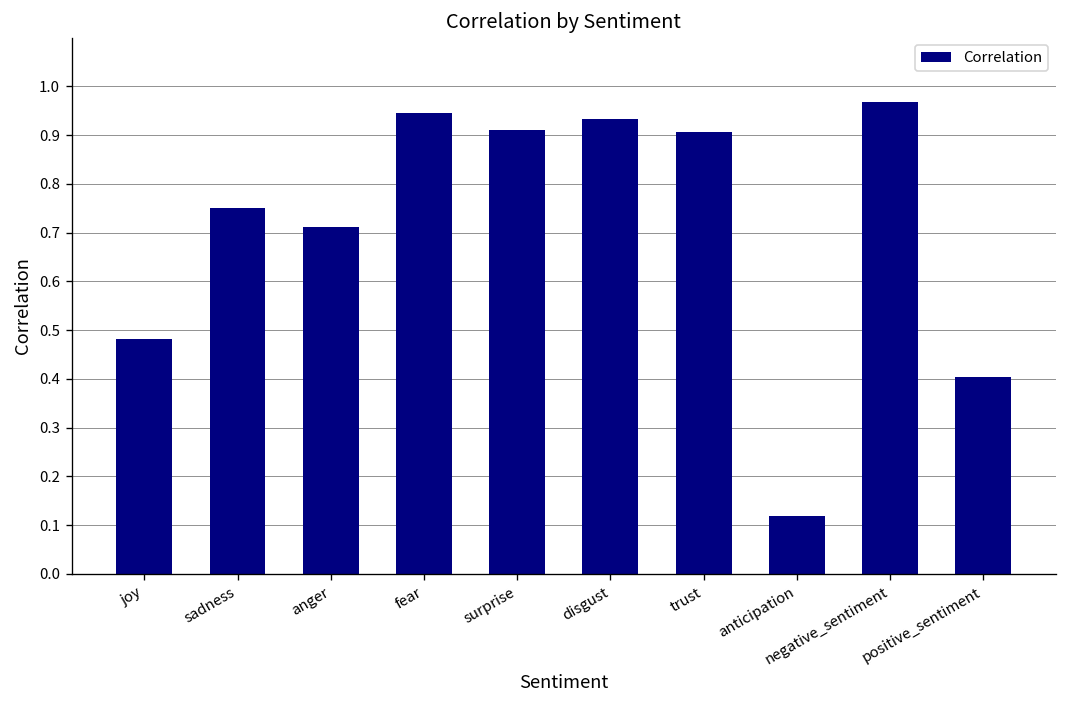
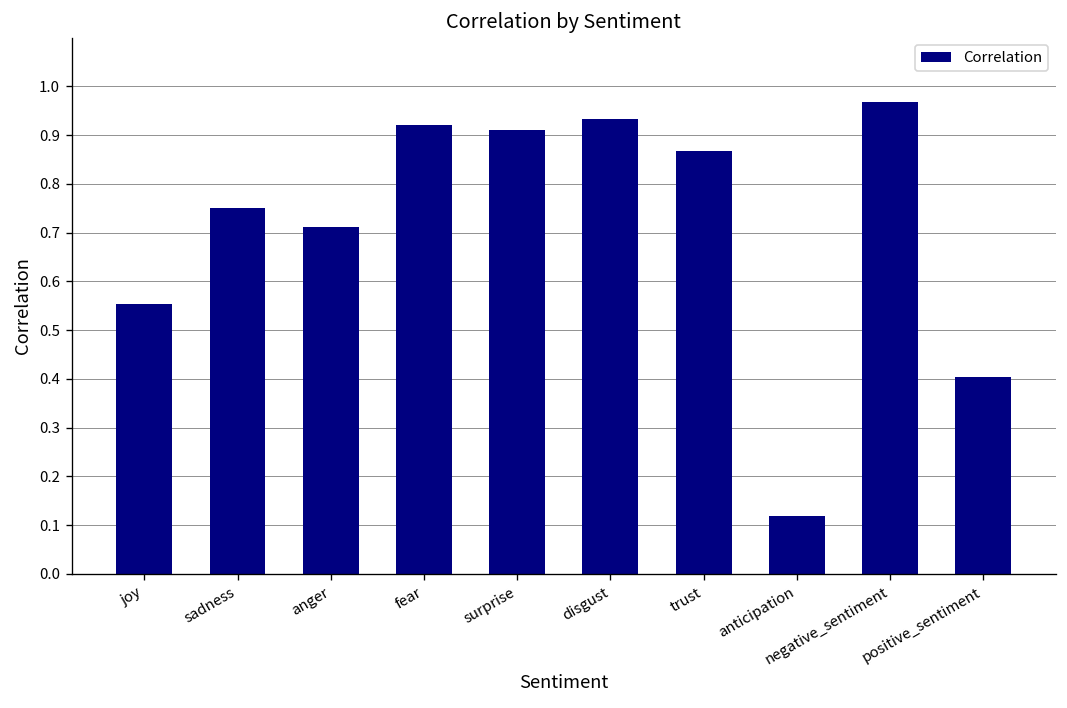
  {
-   "joy": 0.48,
+   "joy": 0.55,
    "sadness": 0.75,
    "anger": 0.71,
-   "fear": 0.94,
+   "fear": 0.92,
    "surprise": 0.91,
    "disgust": 0.93,
-   "trust": 0.91,
+   "trust": 0.87,
    "anticipation": 0.12,
    "negative_sentiment": 0.97,
    "positive_sentiment": 0.40
  }
